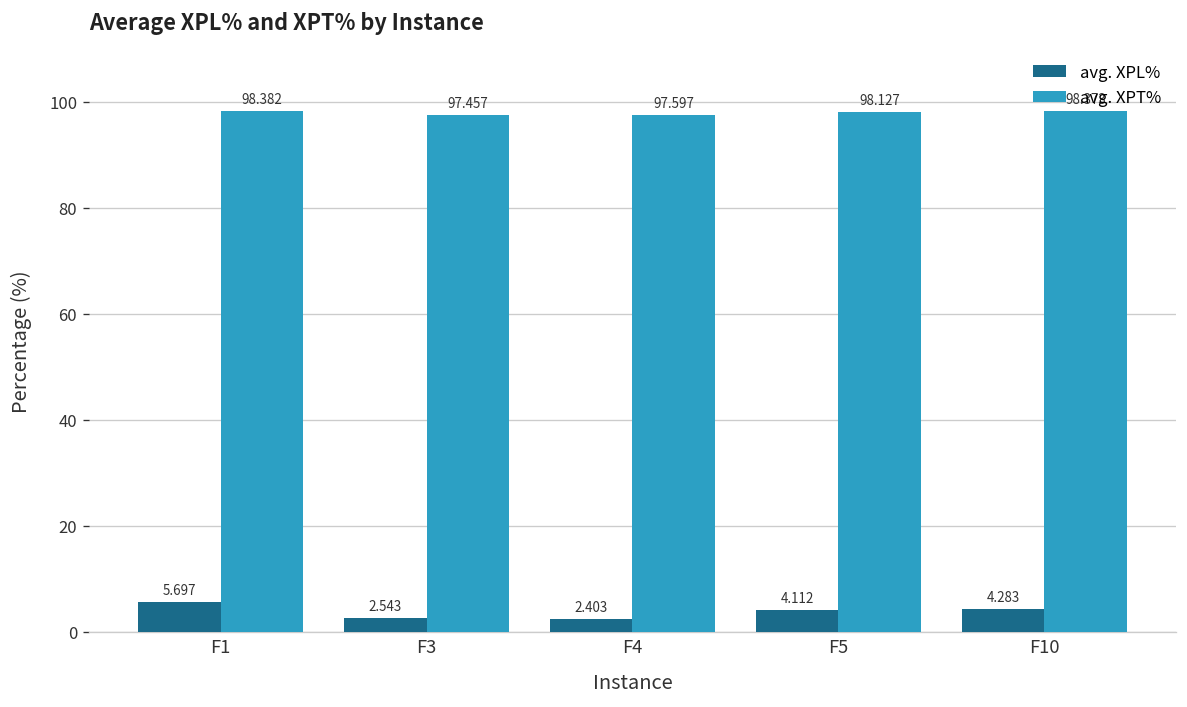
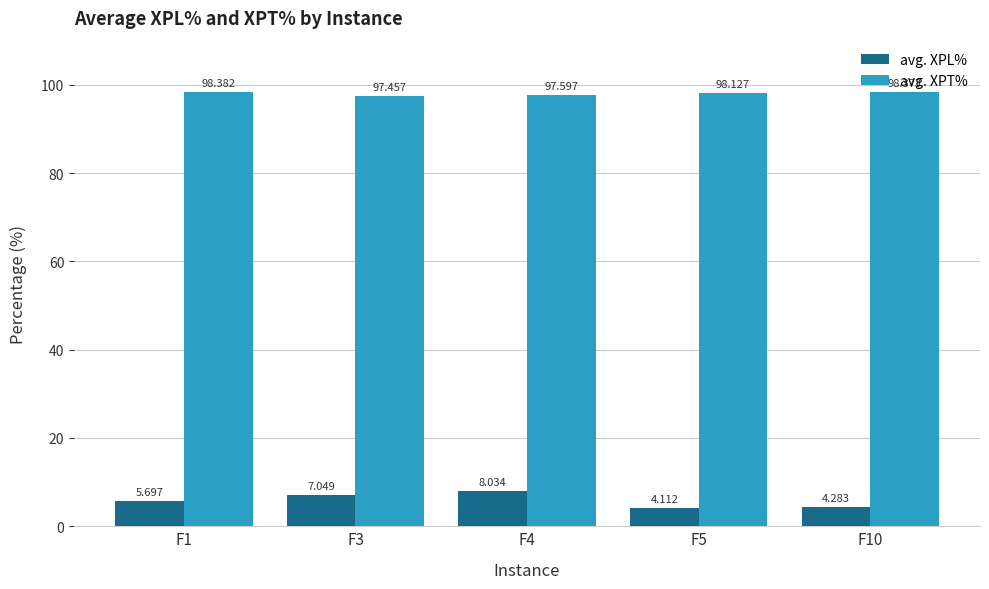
  {
    "avg. XPL%": {
      "F1": 5.697,
-     "F3": 2.543,
-     "F4": 2.403,
+     "F3": 7.049,
+     "F4": 8.034,
      "F5": 4.112,
      "F10": 4.283
    },
    "avg. XPT%": {
      "F1": 98.382,
      "F3": 97.457,
      "F4": 97.597,
      "F5": 98.127,
      "F10": 98.373
    }
  }
